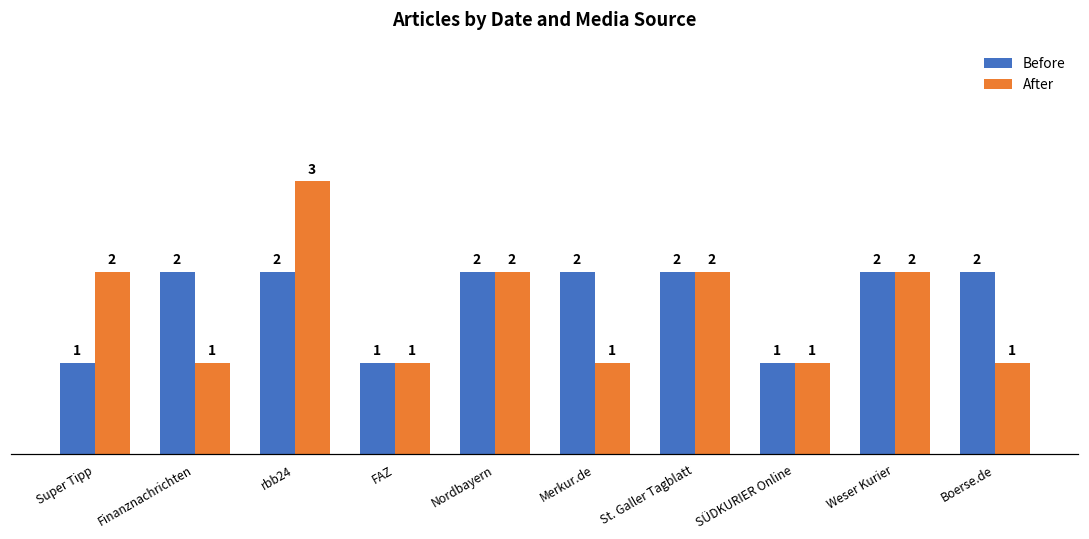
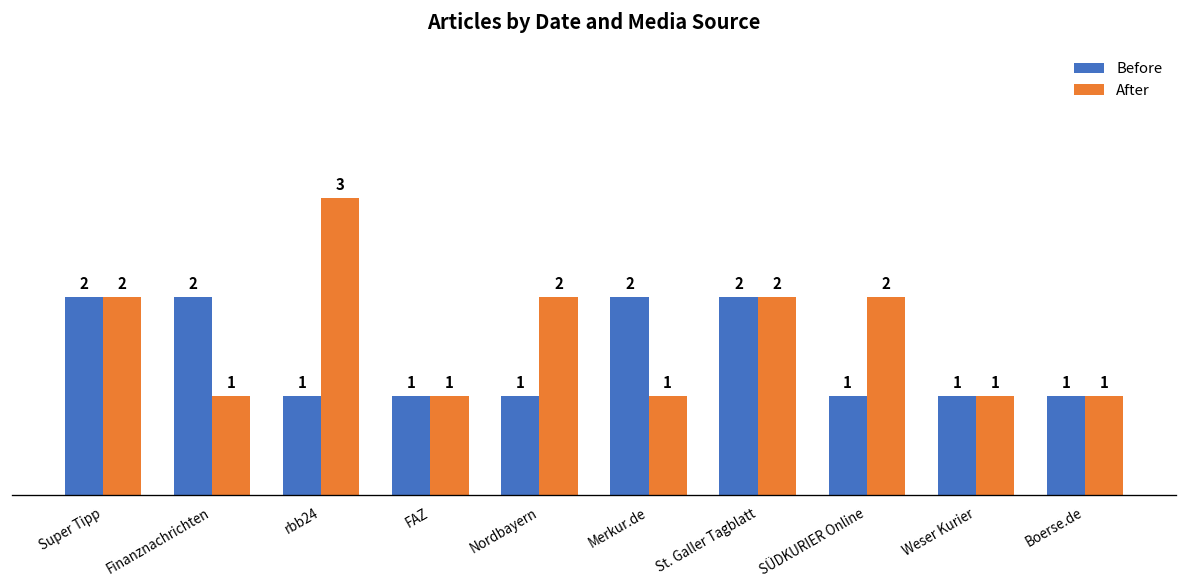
  {
    "Before": {
-     "Super Tipp": 1,
+     "Super Tipp": 2,
      "Finanznachrichten": 2,
-     "rbb24": 2,
+     "rbb24": 1,
      "FAZ": 1,
-     "Nordbayern": 2,
+     "Nordbayern": 1,
      "Merkur.de": 2,
      "St. Galler Tagblatt": 2,
      "SÜDKURIER Online": 1,
-     "Weser Kurier": 2,
-     "Boerse.de": 2
+     "Weser Kurier": 1,
+     "Boerse.de": 1
    },
    "After": {
      "Super Tipp": 2,
      "Finanznachrichten": 1,
      "rbb24": 3,
      "FAZ": 1,
      "Nordbayern": 2,
      "Merkur.de": 1,
      "St. Galler Tagblatt": 2,
-     "SÜDKURIER Online": 1,
-     "Weser Kurier": 2,
+     "SÜDKURIER Online": 2,
+     "Weser Kurier": 1,
      "Boerse.de": 1
    }
  }
